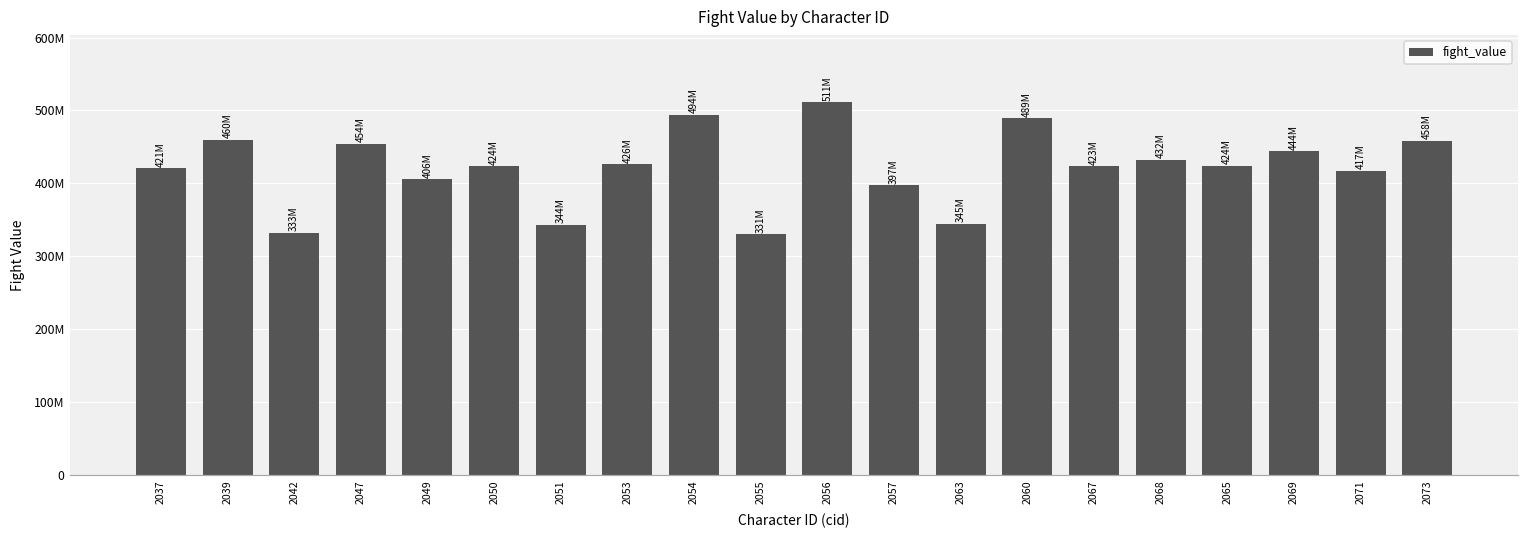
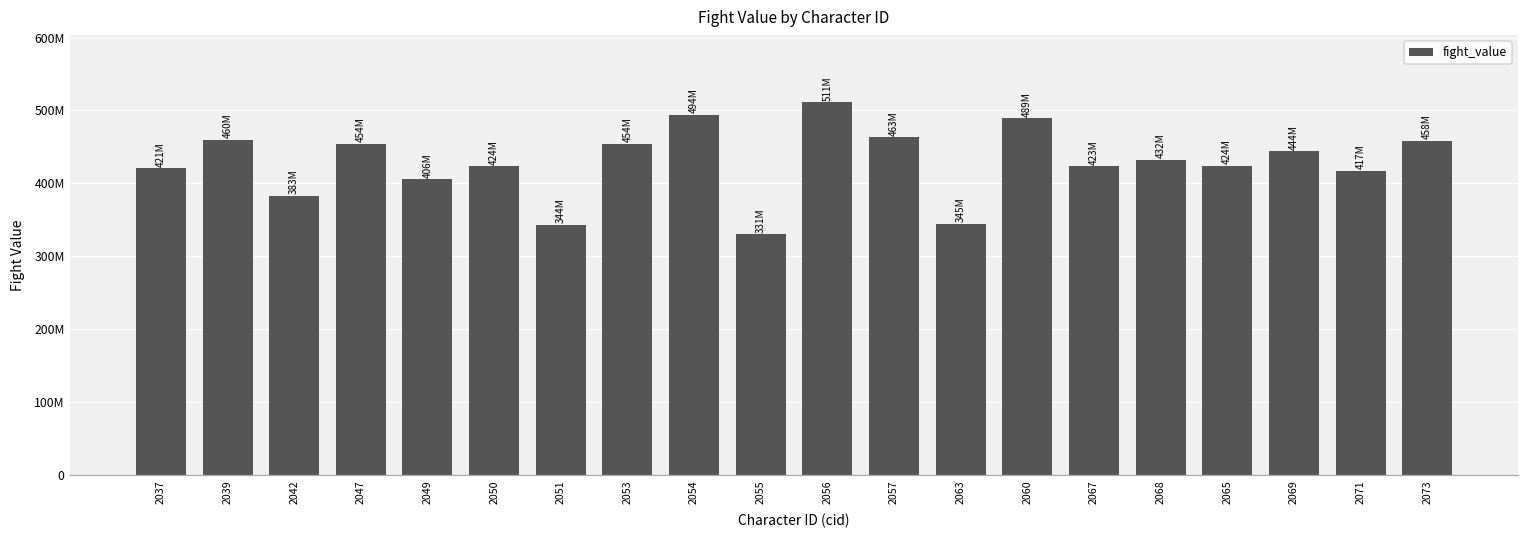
  {
    "2037": "421M",
    "2039": "460M",
-   "2042": "333M",
+   "2042": "383M",
    "2047": "454M",
    "2049": "406M",
    "2050": "424M",
    "2051": "344M",
-   "2053": "426M",
+   "2053": "454M",
    "2054": "494M",
    "2055": "331M",
    "2056": "511M",
-   "2057": "397M",
+   "2057": "463M",
    "2063": "345M",
    "2060": "489M",
    "2067": "423M",
    "2068": "432M",
    "2065": "424M",
    "2069": "444M",
    "2071": "417M",
    "2073": "458M"
  }
